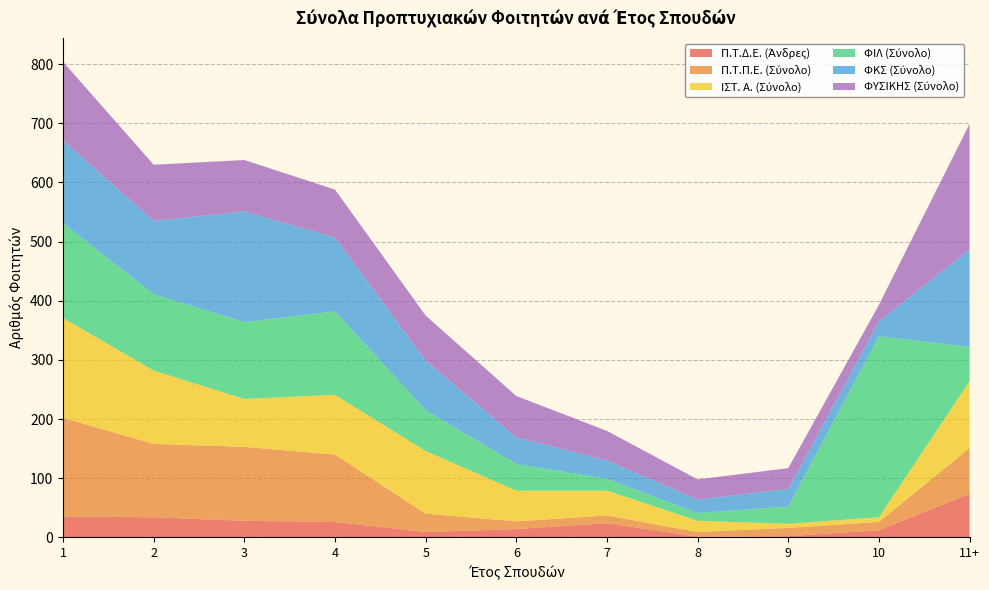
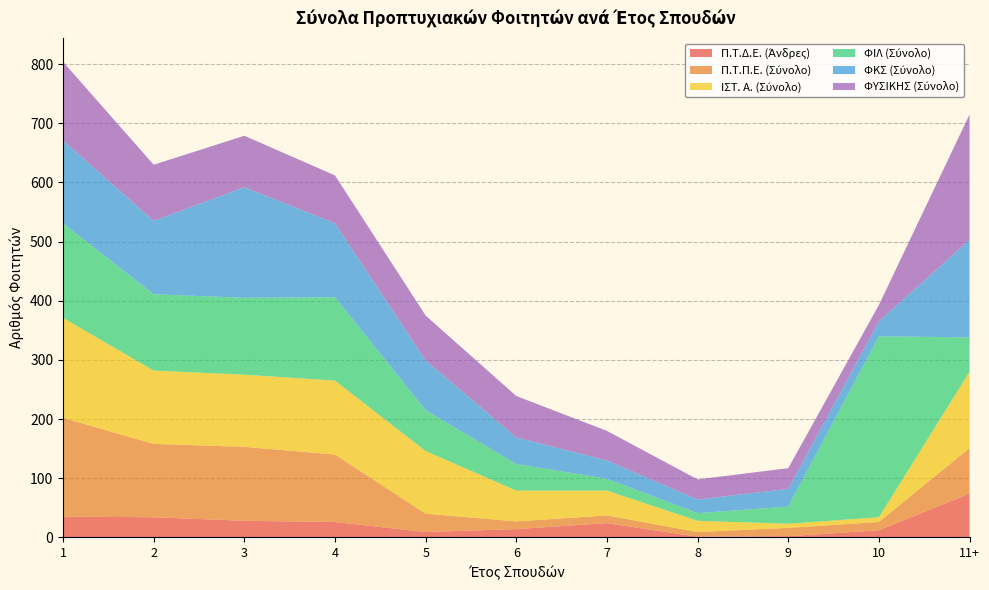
  {
    "ΙΣΤ. Α. (Σύνολο)": {
      "1": 170,
      "2": 120,
-     "3": 80,
-     "4": 100,
+     "3": 120,
+     "4": 130,
      "5": 110,
      "6": 50,
      "7": 40,
      "8": 20,
      "9": 10,
      "10": 10,
-     "11+": 110
+     "11+": 130
    },
    "ΦΙΛ (Σύνολο)": {
      "1": 160,
      "2": 130,
      "3": 130,
      "4": 140,
      "5": 70,
      "6": 50,
      "7": 20,
      "8": 10,
      "9": 30,
      "10": 310,
      "11+": 60
    },
    "ΦΚΣ (Σύνολο)": {
      "1": 140,
      "2": 120,
      "3": 190,
      "4": 130,
      "5": 80,
      "6": 50,
      "7": 30,
      "8": 20,
      "9": 30,
      "10": 30,
      "11+": 170
    },
    "ΦΥΣΙΚΗΣ (Σύνολο)": {
      "1": 130,
      "2": 100,
      "3": 90,
      "4": 80,
      "5": 80,
      "6": 70,
      "7": 50,
      "8": 30,
      "9": 40,
      "10": 30,
      "11+": 210
    }
  }
